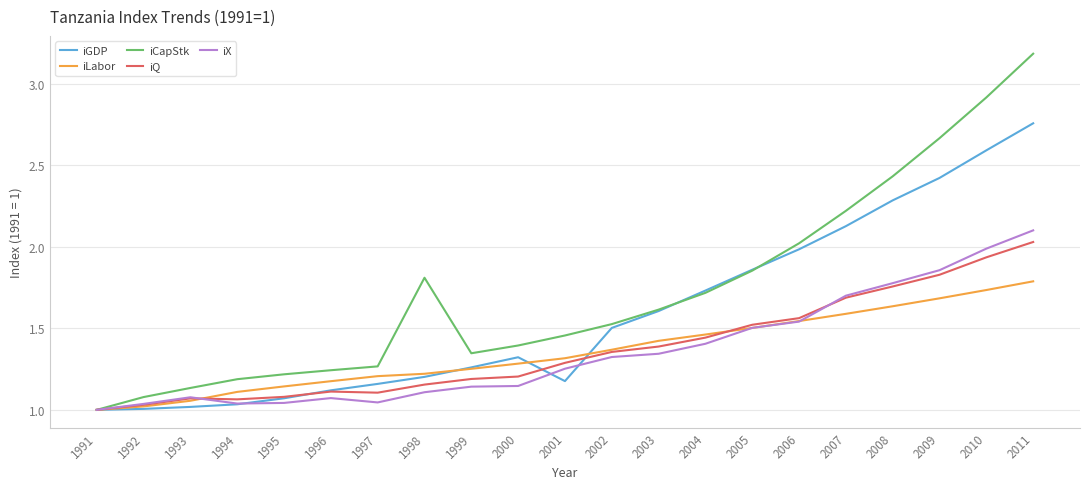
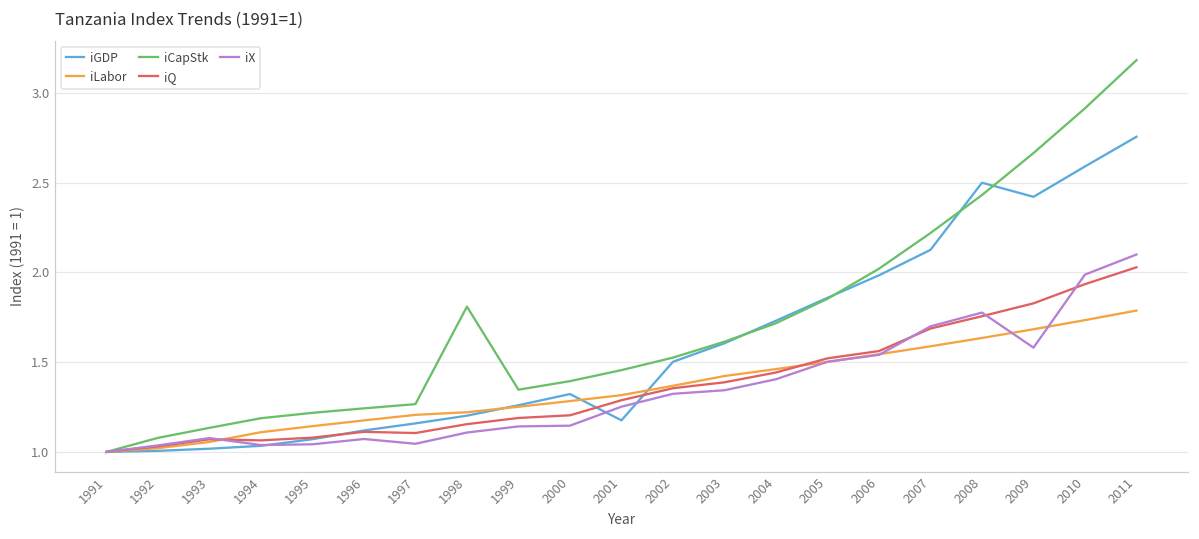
  {
    "iGDP": {
      "1993": 1.02,
      "1997": 1.16,
      "1998": 1.20,
      "2000": 1.32,
      "2001": 1.18,
      "2002": 1.50,
      "2006": 1.98,
      "2007": 2.13,
-     "2008": 2.28,
+     "2008": 2.50,
      "2009": 2.42,
      "2010": 2.59,
      "2011": 2.76
    },
    "iLabor": {
      "1994": 1.11,
      "1995": 1.14,
      "1996": 1.18,
      "1997": 1.21,
      "1998": 1.22,
      "2000": 1.28,
      "2001": 1.32,
      "2003": 1.42,
      "2004": 1.46,
      "2007": 1.59,
      "2008": 1.63,
      "2009": 1.68,
      "2010": 1.73,
      "2011": 1.79
    },
    "iCapStk": {
      "1992": 1.08,
      "1993": 1.13,
      "1994": 1.19,
      "1995": 1.22,
      "1996": 1.24,
      "1997": 1.27,
      "1998": 1.81,
      "1999": 1.35,
      "2000": 1.39,
      "2001": 1.46,
      "2002": 1.53,
      "2006": 2.02,
      "2007": 2.22,
      "2008": 2.43,
      "2009": 2.67,
      "2010": 2.91,
      "2011": 3.18
    },
    "iQ": {
      "1994": 1.06,
      "1997": 1.11,
      "1998": 1.15,
      "1999": 1.19,
      "2000": 1.20,
      "2001": 1.29,
      "2003": 1.39,
      "2004": 1.44,
      "2005": 1.52,
      "2006": 1.56,
      "2008": 1.76,
      "2009": 1.83,
      "2010": 1.93,
      "2011": 2.03
    },
    "iX": {
      "1995": 1.04,
      "1996": 1.07,
      "1997": 1.05,
      "1998": 1.11,
      "1999": 1.14,
      "2000": 1.15,
      "2001": 1.25,
      "2002": 1.32,
      "2003": 1.34,
      "2004": 1.41,
      "2008": 1.78,
-     "2009": 1.86,
+     "2009": 1.58,
      "2010": 1.99,
      "2011": 2.10
    }
  }
